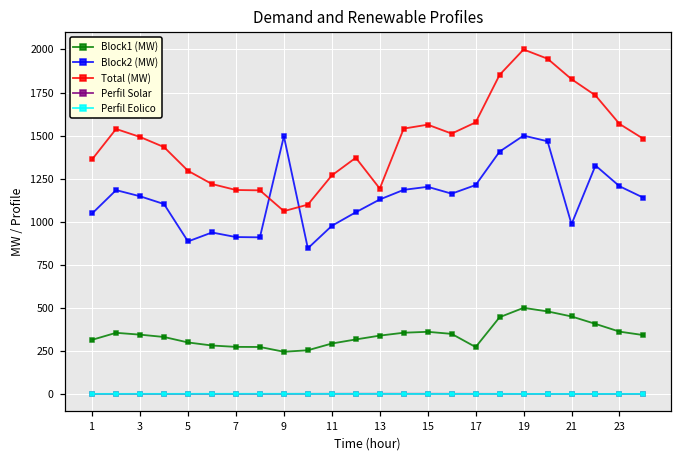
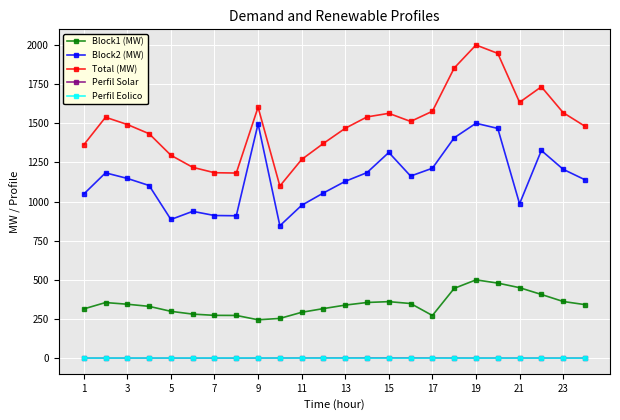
  {
    "Block1 (MW)": {
      "1": 310,
      "3": 340,
      "5": 300,
      "7": 270,
      "9": 240,
      "11": 290,
      "13": 340,
      "15": 360,
      "17": 270,
      "19": 500,
      "21": 450,
      "23": 360
    },
    "Block2 (MW)": {
      "1": 1050,
      "3": 1150,
      "5": 890,
      "7": 910,
      "9": 1500,
      "11": 980,
      "13": 1130,
-     "15": 1200,
+     "15": 1310,
      "17": 1210,
      "19": 1500,
      "21": 990,
      "23": 1210
    },
    "Total (MW)": {
      "1": 1360,
      "3": 1490,
      "5": 1300,
      "7": 1180,
-     "9": 1060,
+     "9": 1600,
      "11": 1270,
-     "13": 1190,
+     "13": 1470,
      "15": 1560,
      "17": 1580,
      "19": 2000,
-     "21": 1830,
+     "21": 1630,
      "23": 1570
    },
    "Perfil Eolico": {
      "1": 0,
      "3": 0,
      "5": 0,
      "7": 0,
      "9": 0,
      "11": 0,
      "13": 0,
      "15": 0,
      "17": 0,
      "19": 0,
      "21": 0,
      "23": 0
    }
  }
